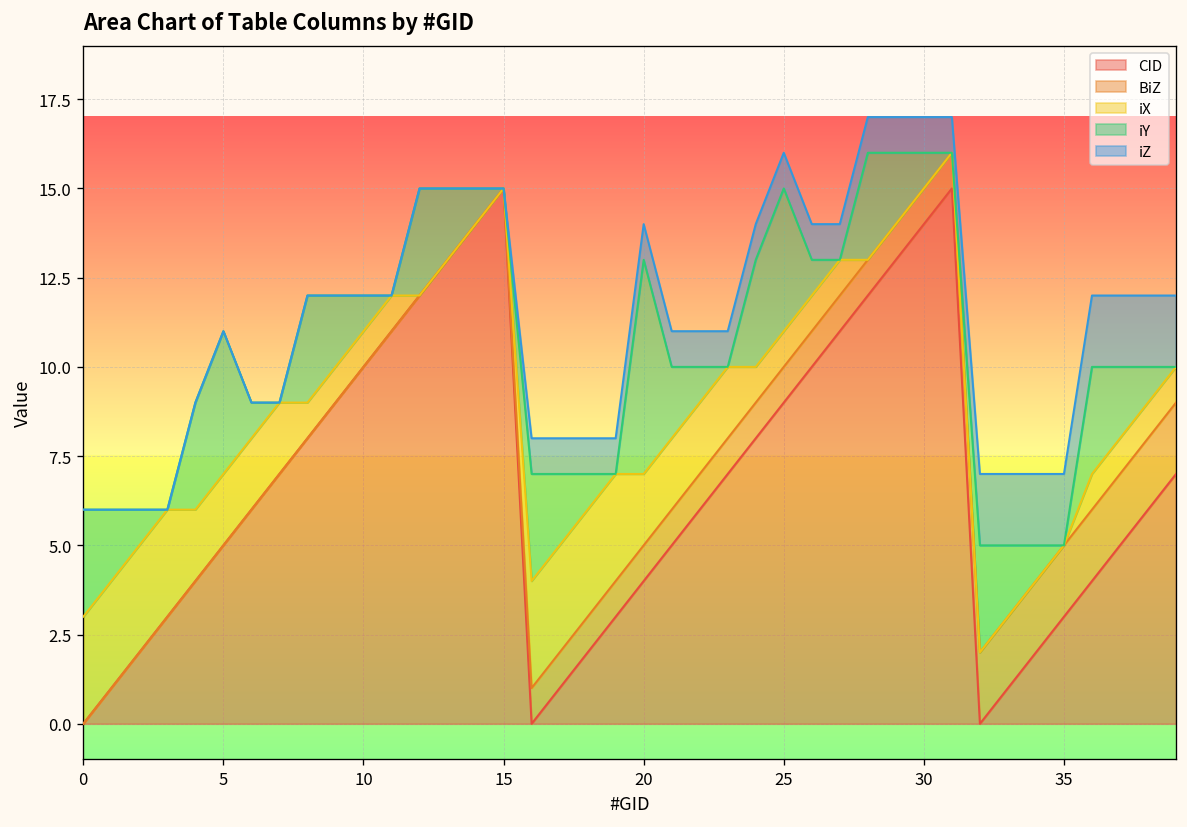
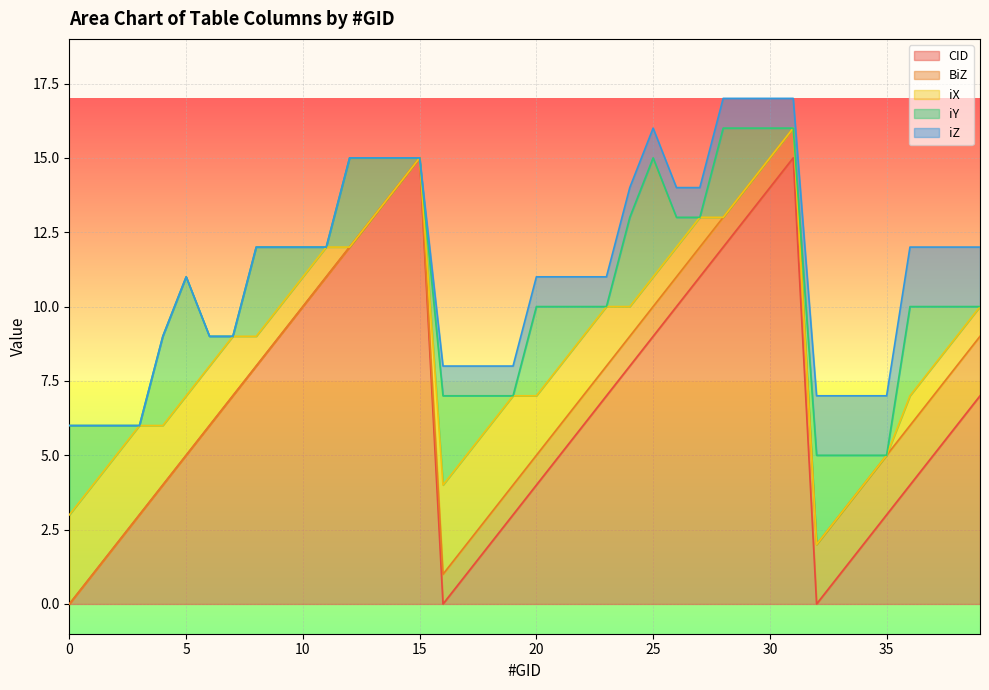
  {
    "iY": {
-     "20": 6,
+     "20": 3,
      "25": 15,
      "30": 16
    },
    "iZ": {
      "25": 16,
      "30": 17,
      "35": 7
    }
  }
